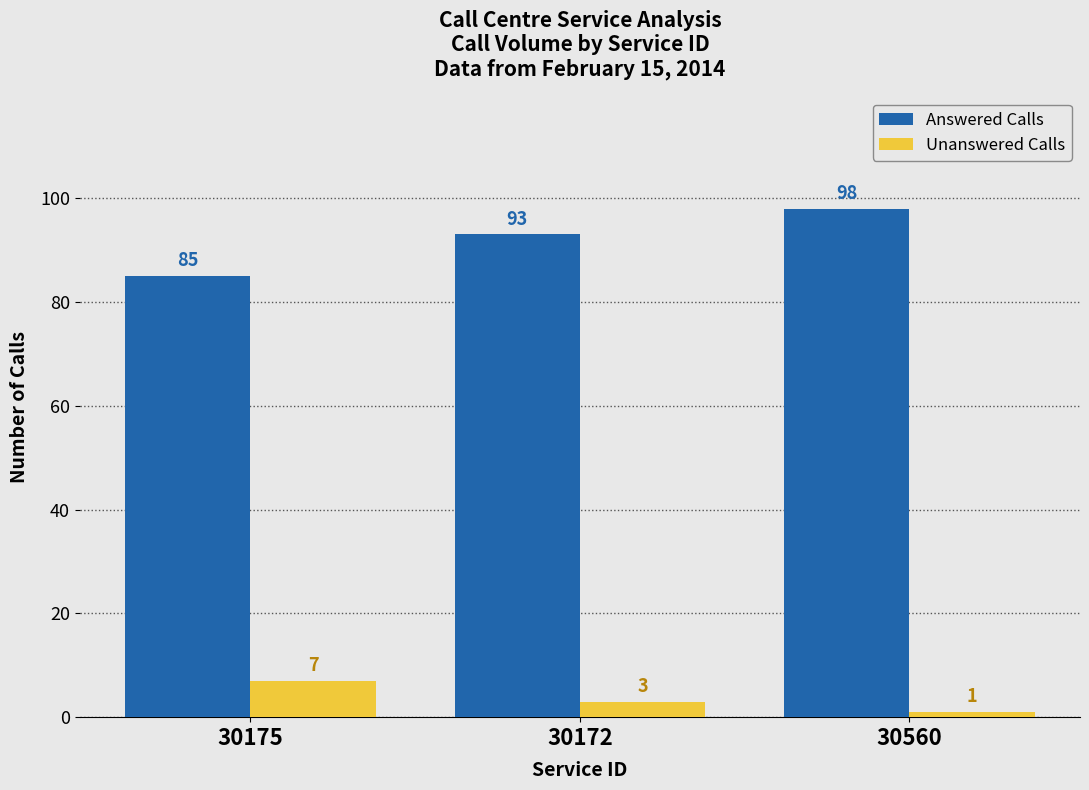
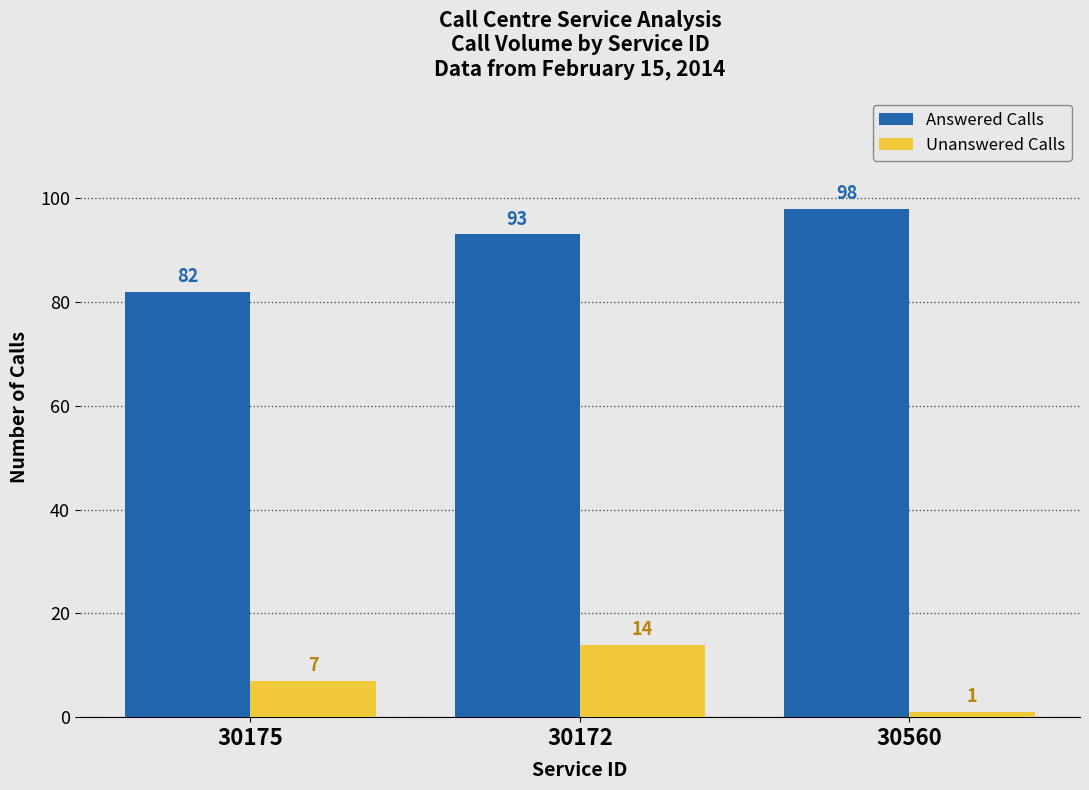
  {
    "Answered Calls": {
-     "30175": 85,
+     "30175": 82,
      "30172": 93,
      "30560": 98
    },
    "Unanswered Calls": {
      "30175": 7,
-     "30172": 3,
+     "30172": 14,
      "30560": 1
    }
  }
